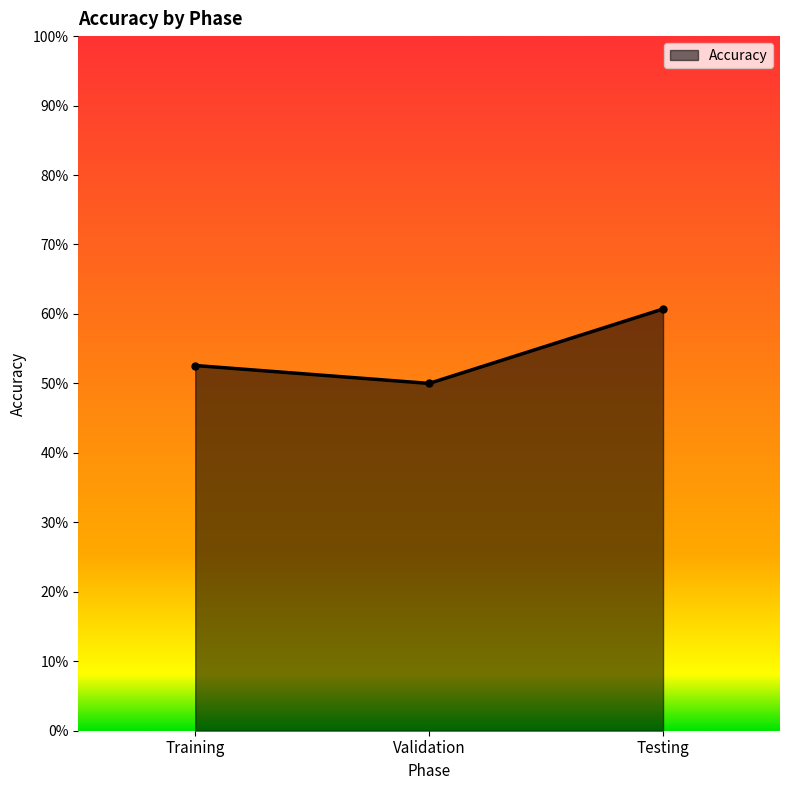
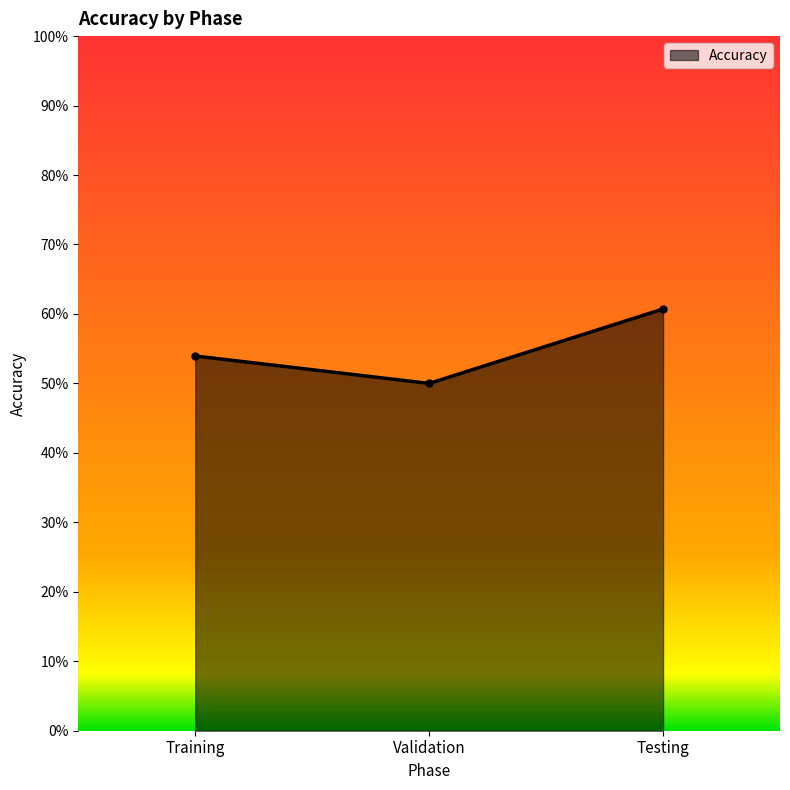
  {
-   "Training": "53%",
+   "Training": "54%",
    "Validation": "50%",
    "Testing": "61%"
  }
